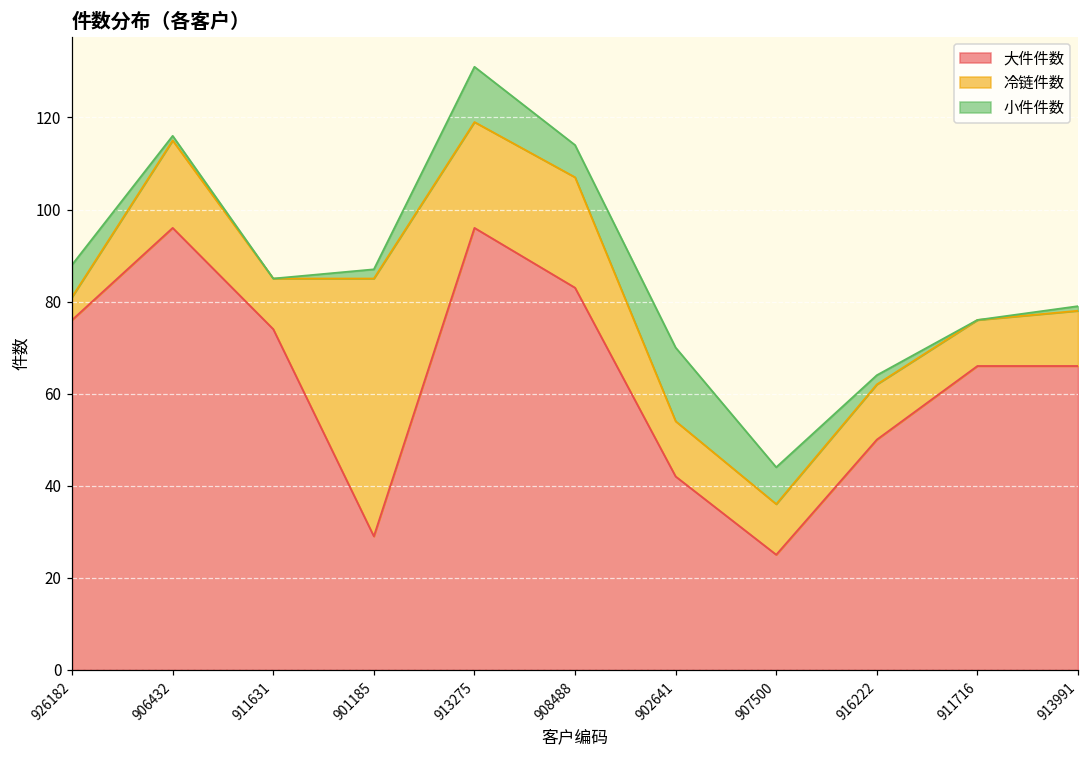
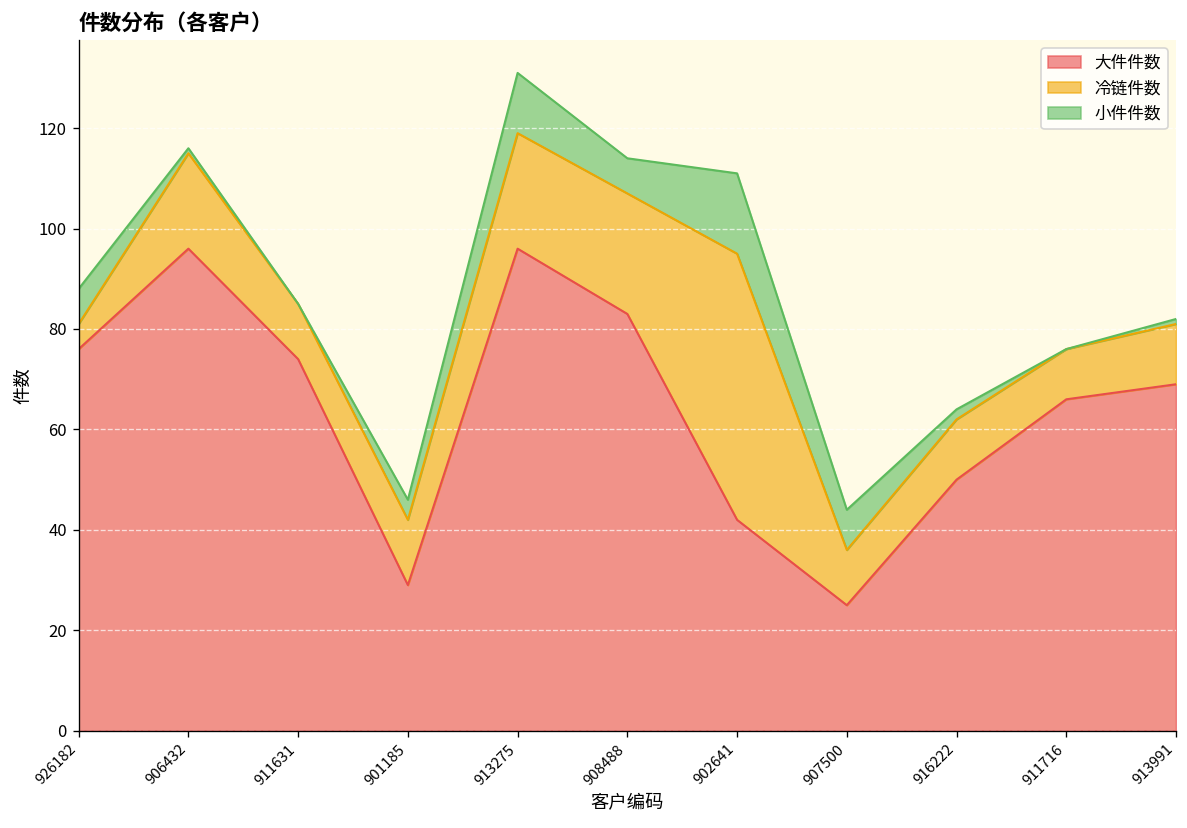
  {
    "大件件数": {
      "926182": 76,
      "906432": 96,
      "911631": 74,
      "901185": 29,
      "913275": 96,
      "908488": 83,
      "902641": 42,
      "907500": 25,
      "916222": 50,
      "911716": 66,
-     "913991": 66
+     "913991": 69
    },
    "冷链件数": {
      "926182": 5,
      "906432": 19,
-     "901185": 56,
+     "901185": 13,
      "913275": 23,
      "908488": 24,
-     "902641": 12,
+     "902641": 53,
      "907500": 11,
      "916222": 12,
      "913991": 12
    },
    "小件件数": {
      "926182": 7,
      "906432": 1,
-     "901185": 2,
+     "901185": 4,
      "913275": 12,
      "908488": 7,
      "902641": 16,
      "907500": 8,
      "916222": 2,
      "913991": 1
    }
  }
